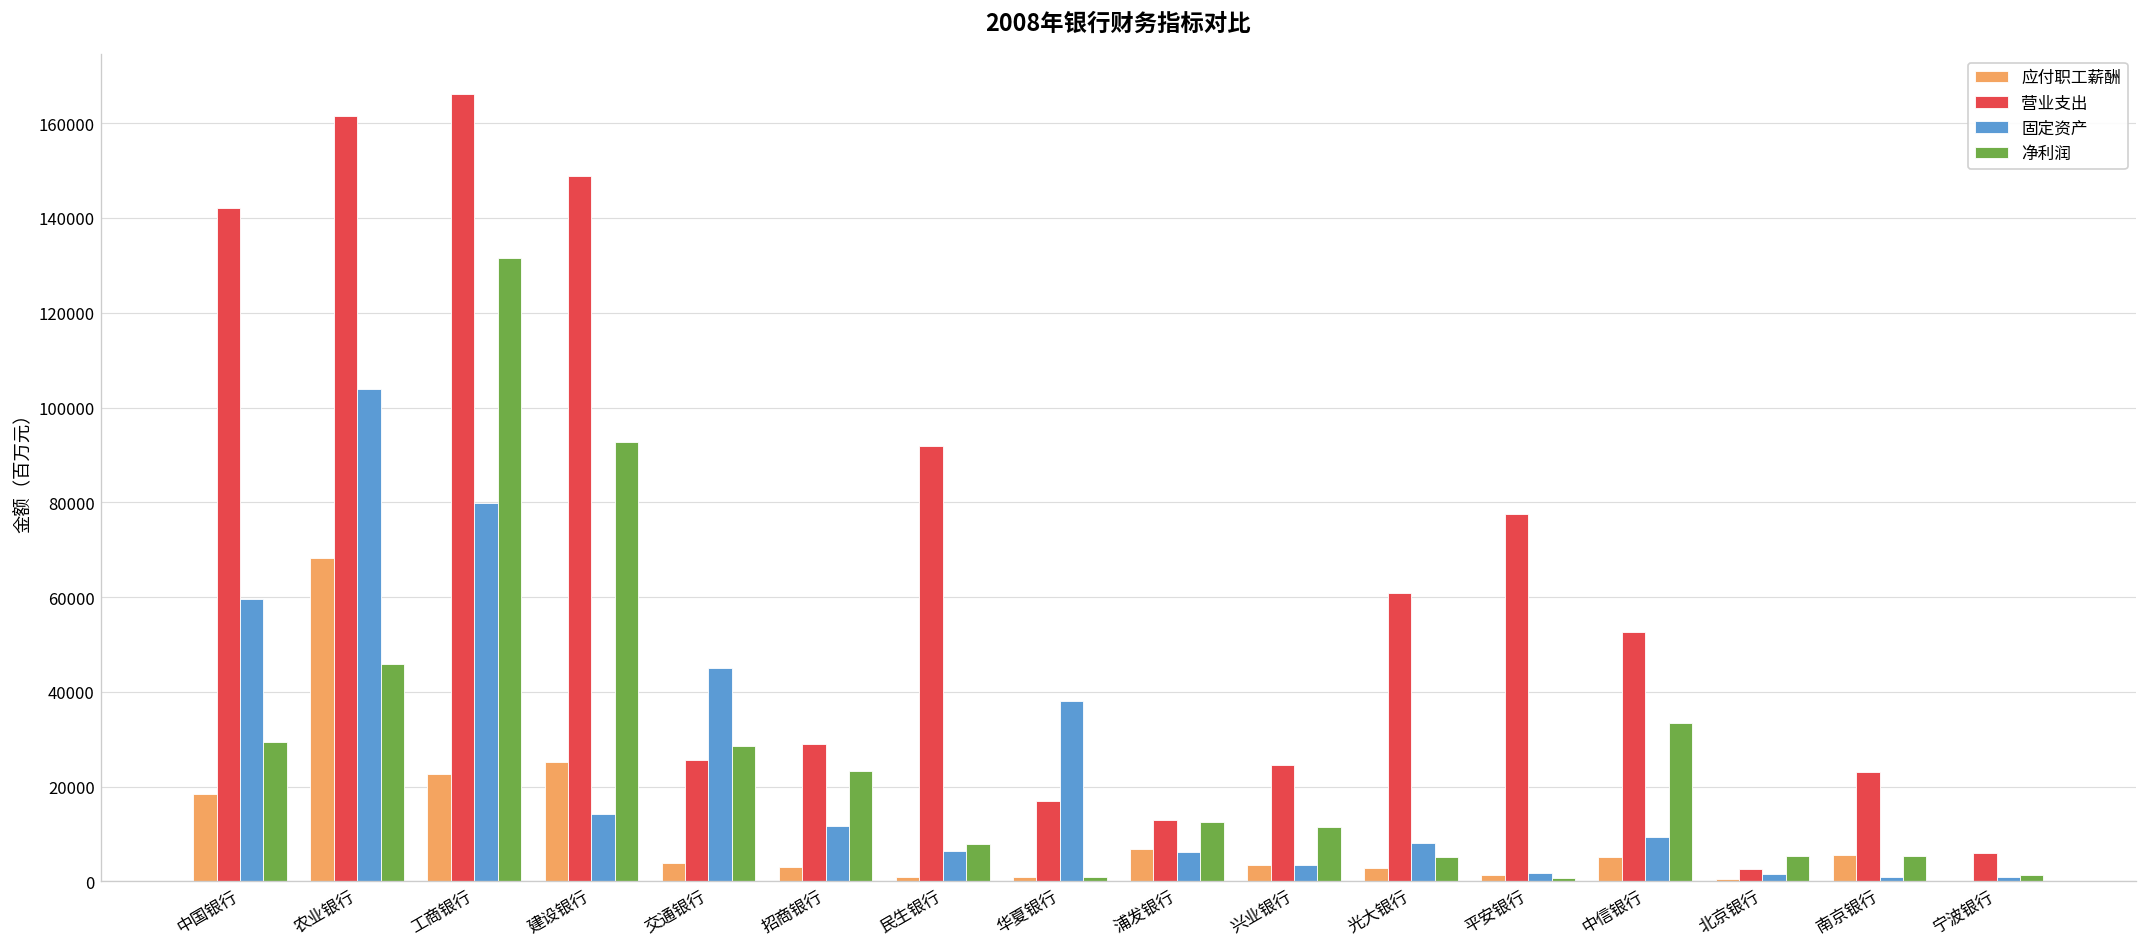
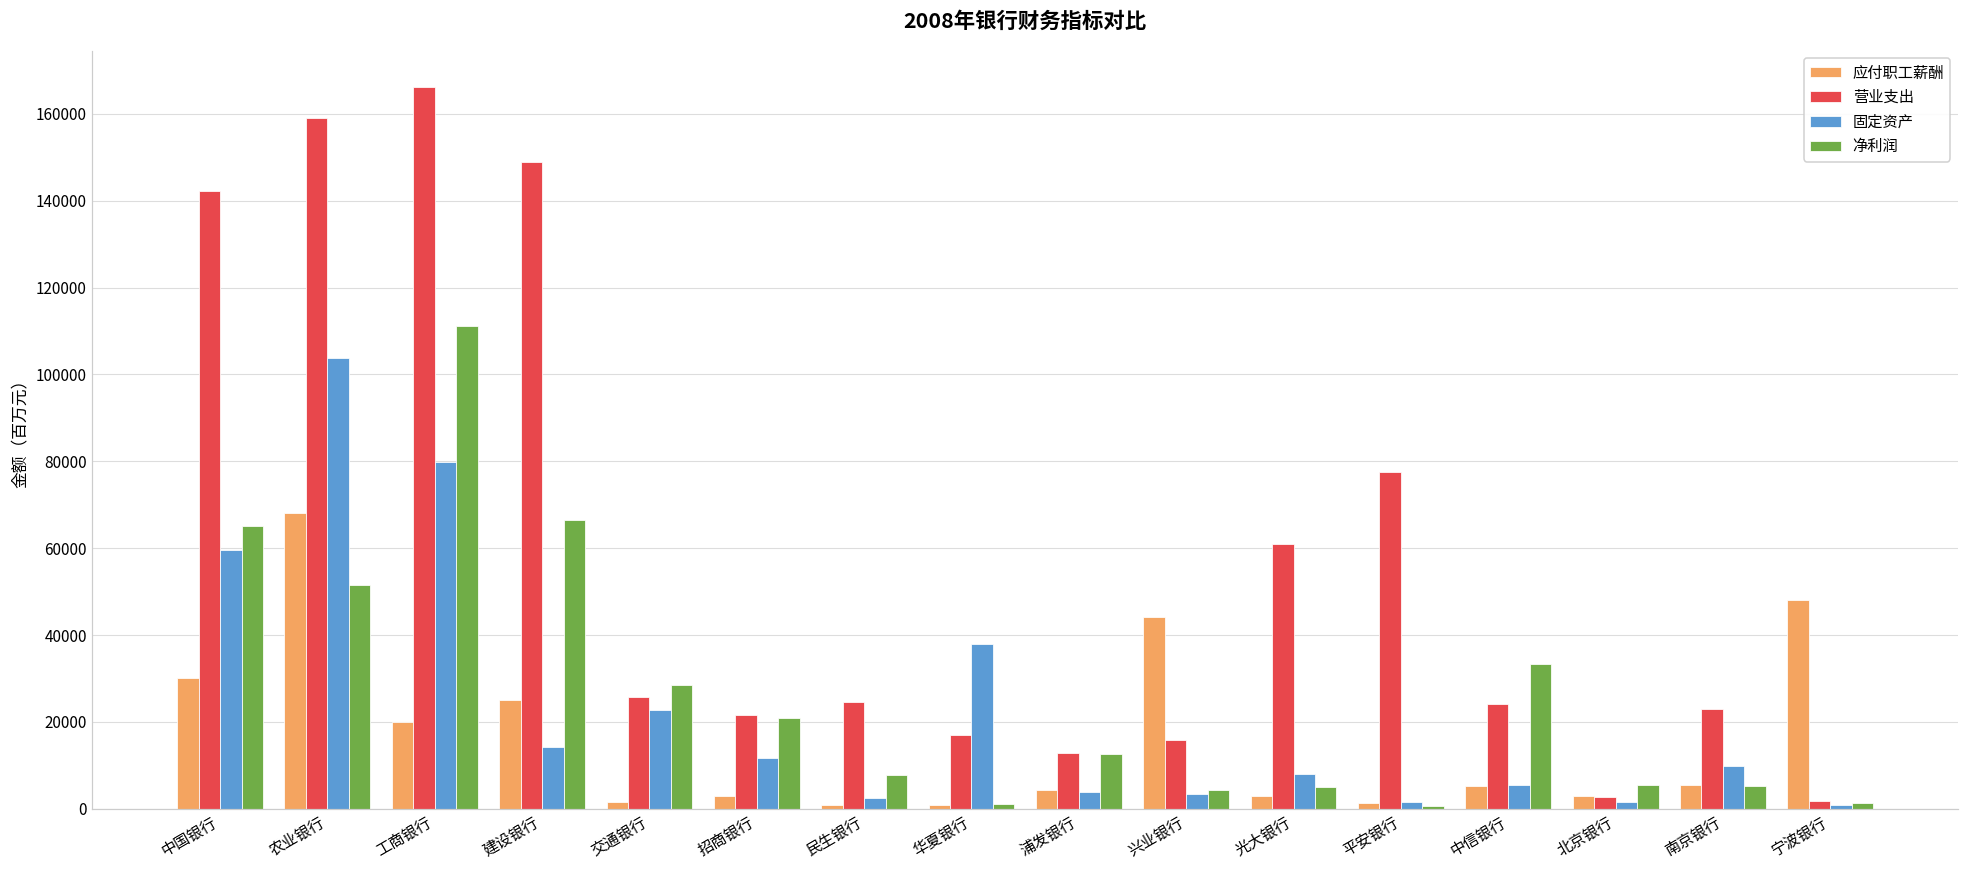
  {
    "应付职工薪酬": {
-     "中国银行": 18000,
+     "中国银行": 30000,
      "农业银行": 68000,
-     "工商银行": 23000,
+     "工商银行": 20000,
      "建设银行": 25000,
-     "交通银行": 4000,
+     "交通银行": 2000,
      "招商银行": 3000,
      "民生银行": 1000,
      "华夏银行": 1000,
-     "浦发银行": 7000,
-     "兴业银行": 3000,
+     "浦发银行": 4000,
+     "兴业银行": 44000,
      "光大银行": 3000,
      "平安银行": 1000,
      "中信银行": 5000,
-     "北京银行": 0,
+     "北京银行": 3000,
      "南京银行": 6000,
-     "宁波银行": 0
+     "宁波银行": 48000
    },
    "营业支出": {
      "中国银行": 142000,
-     "农业银行": 162000,
+     "农业银行": 159000,
      "工商银行": 166000,
      "建设银行": 149000,
      "交通银行": 26000,
-     "招商银行": 29000,
-     "民生银行": 92000,
+     "招商银行": 22000,
+     "民生银行": 25000,
      "华夏银行": 17000,
      "浦发银行": 13000,
-     "兴业银行": 25000,
+     "兴业银行": 16000,
      "光大银行": 61000,
      "平安银行": 78000,
-     "中信银行": 53000,
+     "中信银行": 24000,
      "北京银行": 3000,
      "南京银行": 23000,
-     "宁波银行": 6000
+     "宁波银行": 2000
    },
    "固定资产": {
      "中国银行": 60000,
      "农业银行": 104000,
      "工商银行": 80000,
      "建设银行": 14000,
-     "交通银行": 45000,
+     "交通银行": 23000,
      "招商银行": 12000,
-     "民生银行": 6000,
+     "民生银行": 3000,
      "华夏银行": 38000,
-     "浦发银行": 6000,
+     "浦发银行": 4000,
      "兴业银行": 3000,
      "光大银行": 8000,
      "平安银行": 2000,
-     "中信银行": 9000,
+     "中信银行": 5000,
      "北京银行": 2000,
-     "南京银行": 1000,
+     "南京银行": 10000,
      "宁波银行": 1000
    },
    "净利润": {
-     "中国银行": 29000,
-     "农业银行": 46000,
-     "工商银行": 132000,
-     "建设银行": 93000,
+     "中国银行": 65000,
+     "农业银行": 51000,
+     "工商银行": 111000,
+     "建设银行": 66000,
      "交通银行": 29000,
-     "招商银行": 23000,
+     "招商银行": 21000,
      "民生银行": 8000,
      "华夏银行": 1000,
      "浦发银行": 13000,
-     "兴业银行": 11000,
+     "兴业银行": 4000,
      "光大银行": 5000,
      "中信银行": 33000,
      "北京银行": 5000,
      "南京银行": 5000,
      "宁波银行": 1000
    }
  }
